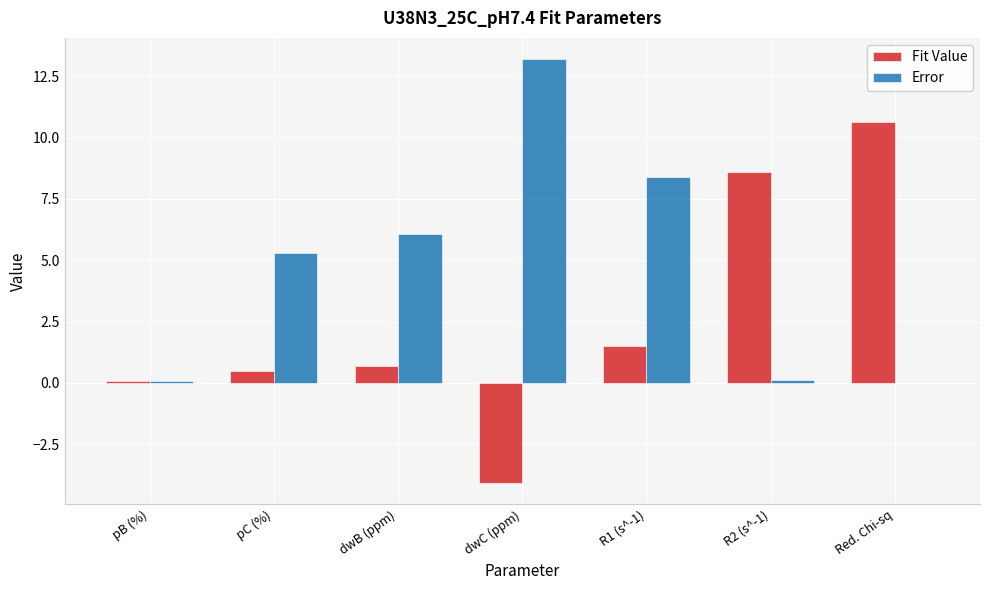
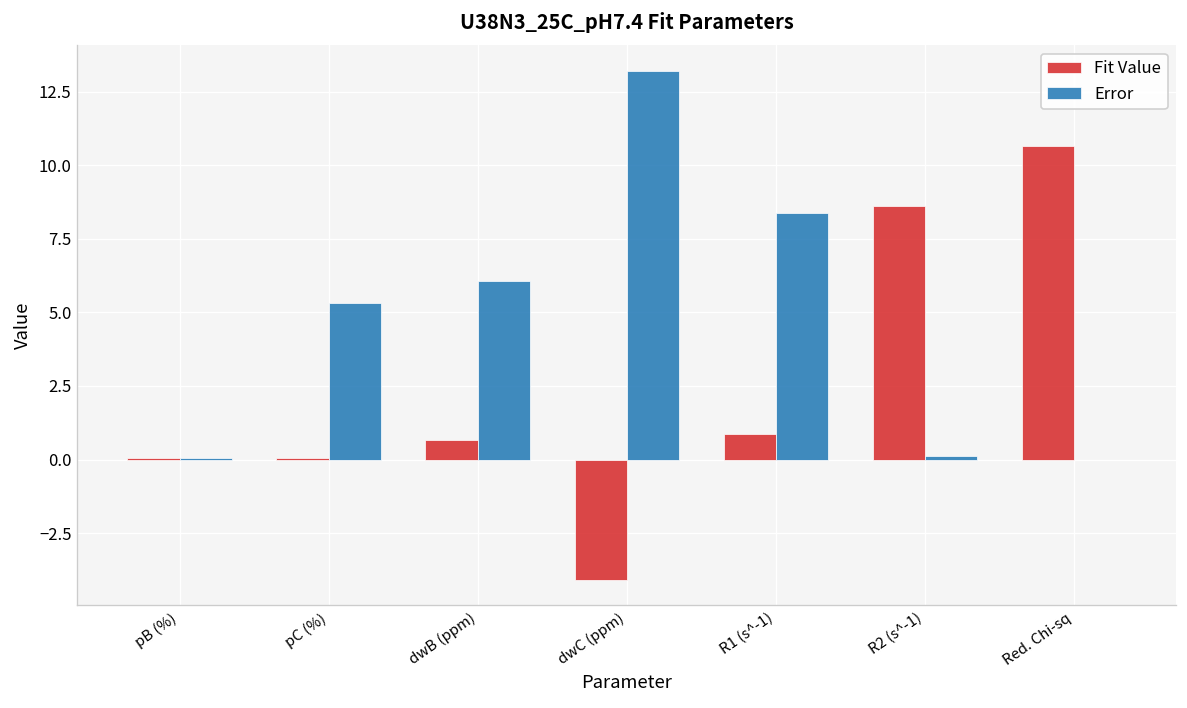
  {
    "Fit Value": {
-     "pC (%)": 0.5,
+     "pC (%)": 0.0,
      "dwB (ppm)": 0.7,
      "dwC (ppm)": -4.1,
-     "R1 (s^-1)": 1.5,
+     "R1 (s^-1)": 0.9,
      "R2 (s^-1)": 8.6,
      "Red. Chi-sq": 10.6
    },
    "Error": {
      "pC (%)": 5.3,
      "dwB (ppm)": 6.1,
      "dwC (ppm)": 13.2,
      "R1 (s^-1)": 8.4,
      "R2 (s^-1)": 0.1,
      "Red. Chi-sq": 0.0
    }
  }
